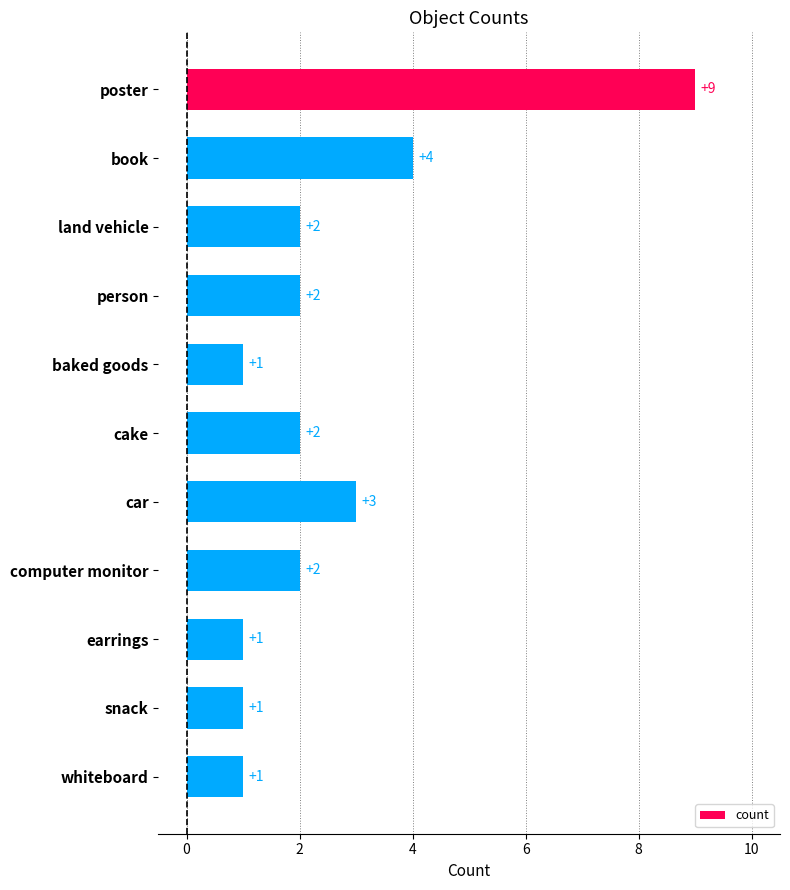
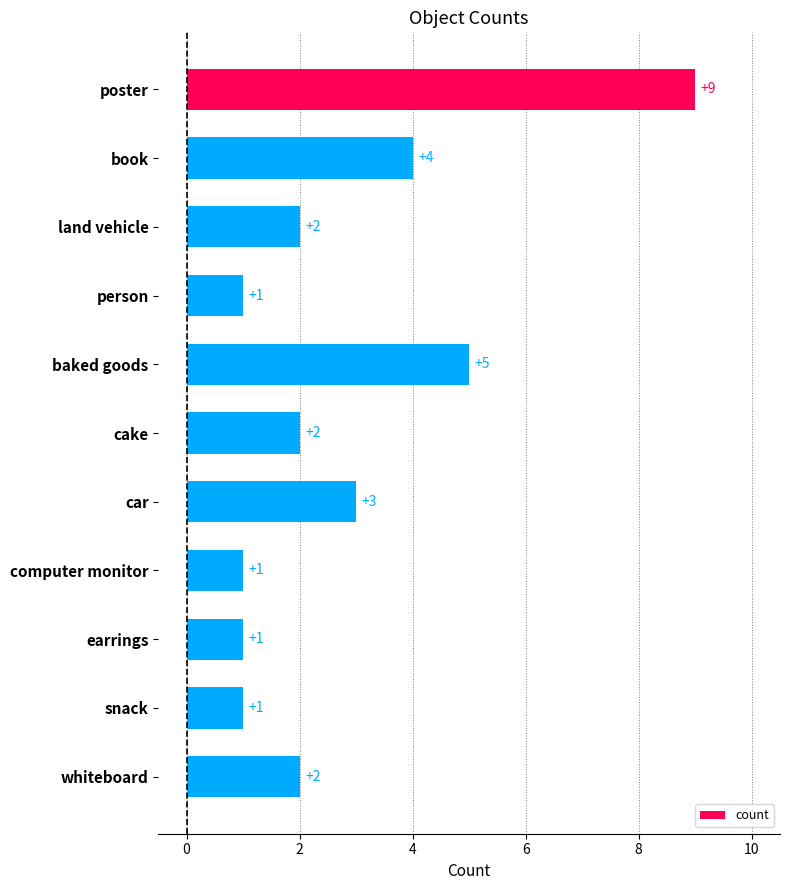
  {
    "poster": "+9",
    "book": "+4",
    "land vehicle": "+2",
-   "person": "+2",
-   "baked goods": "+1",
+   "person": "+1",
+   "baked goods": "+5",
    "cake": "+2",
    "car": "+3",
-   "computer monitor": "+2",
+   "computer monitor": "+1",
    "earrings": "+1",
    "snack": "+1",
-   "whiteboard": "+1"
+   "whiteboard": "+2"
  }
